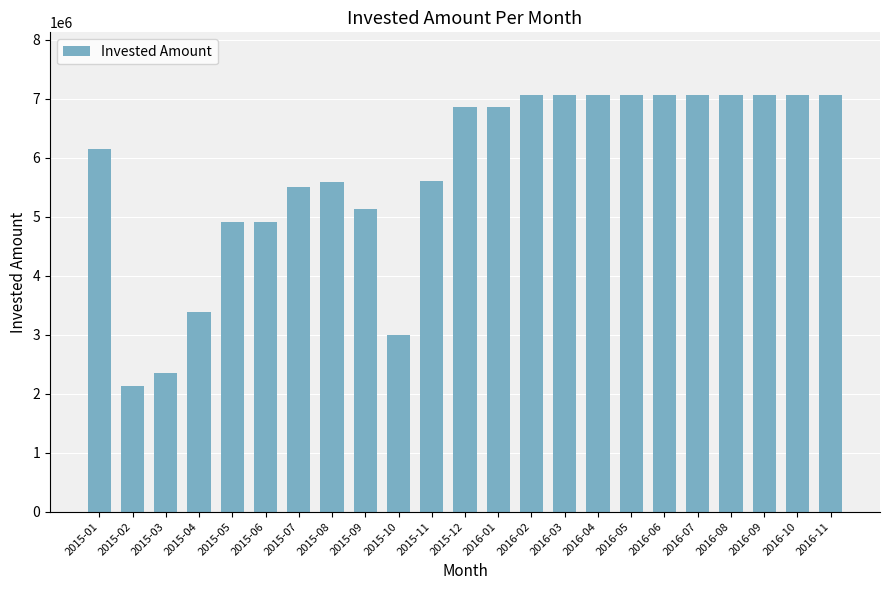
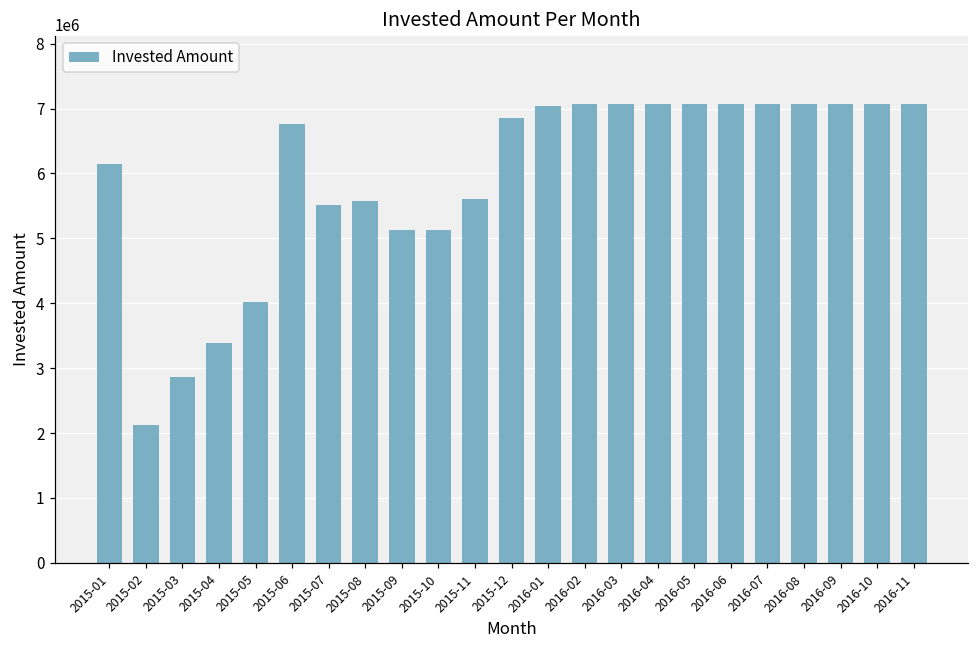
  {
    "2015-01": 6100000,
    "2015-02": 2100000,
-   "2015-03": 2400000,
+   "2015-03": 2900000,
    "2015-04": 3400000,
-   "2015-05": 4900000,
-   "2015-06": 4900000,
+   "2015-05": 4000000,
+   "2015-06": 6800000,
    "2015-07": 5500000,
    "2015-08": 5600000,
    "2015-09": 5100000,
-   "2015-10": 3000000,
+   "2015-10": 5100000,
    "2015-11": 5600000,
    "2015-12": 6900000,
-   "2016-01": 6900000,
+   "2016-01": 7000000,
    "2016-02": 7100000,
    "2016-03": 7100000,
    "2016-04": 7100000,
    "2016-05": 7100000,
    "2016-06": 7100000,
    "2016-07": 7100000,
    "2016-08": 7100000,
    "2016-09": 7100000,
    "2016-10": 7100000,
    "2016-11": 7100000
  }
